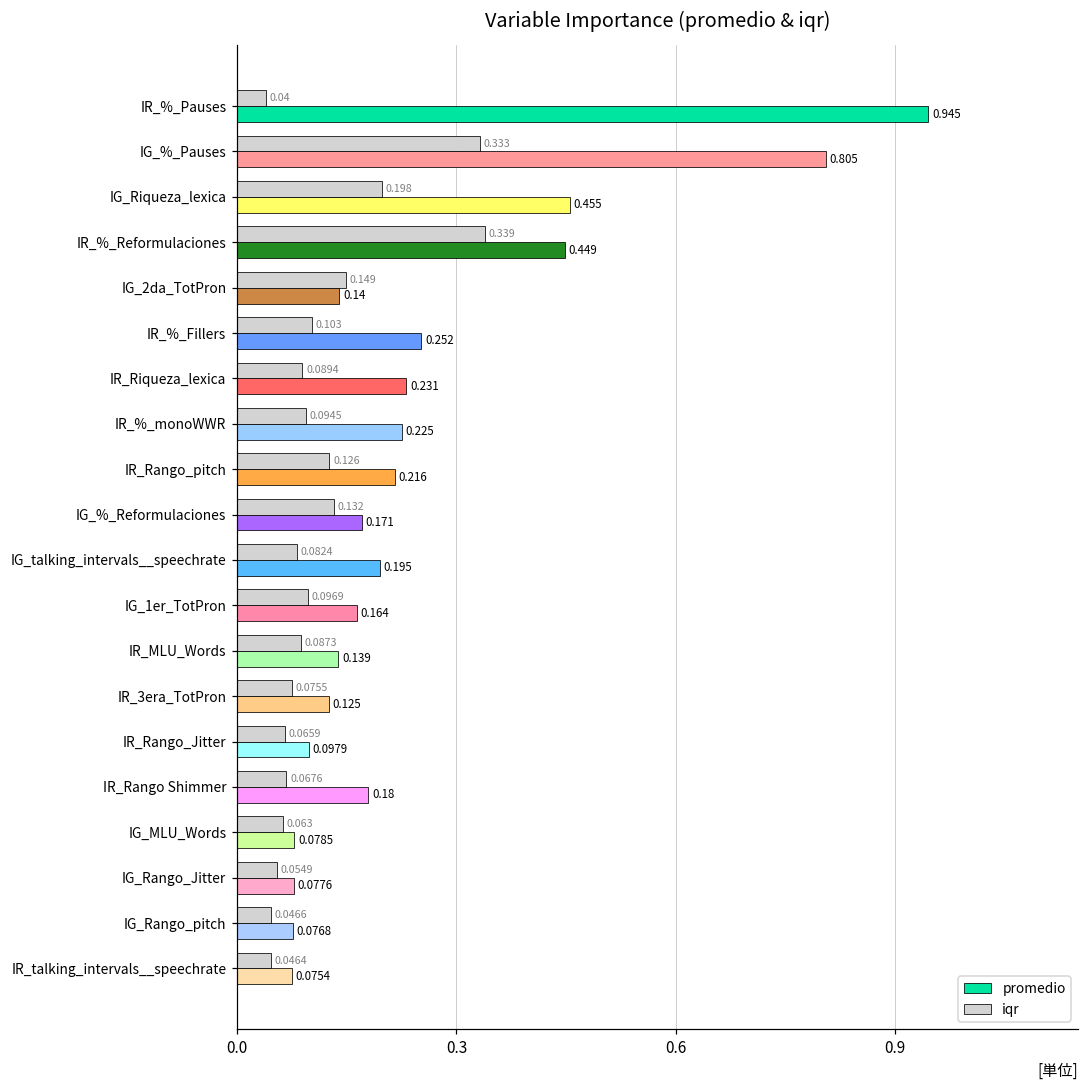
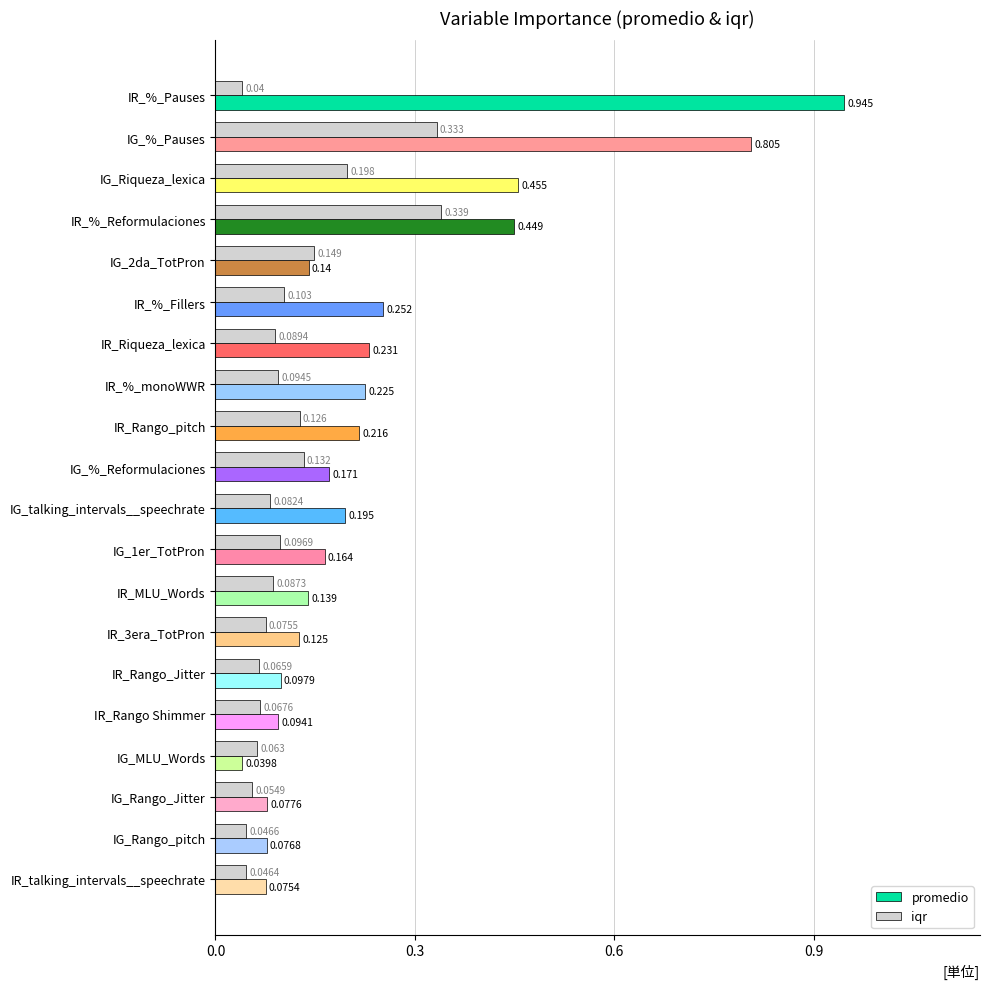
  {
    "promedio": {
      "IR_%_Pauses": 0.945,
      "IG_%_Pauses": 0.805,
      "IG_Riqueza_lexica": 0.455,
      "IR_%_Reformulaciones": 0.449,
      "IG_2da_TotPron": 0.14,
      "IR_%_Fillers": 0.252,
      "IR_Riqueza_lexica": 0.231,
      "IR_%_monoWWR": 0.225,
      "IR_Rango_pitch": 0.216,
      "IG_%_Reformulaciones": 0.171,
      "IG_talking_intervals__speechrate": 0.195,
      "IG_1er_TotPron": 0.164,
      "IR_MLU_Words": 0.139,
      "IR_3era_TotPron": 0.125,
      "IR_Rango_Jitter": 0.0979,
-     "IR_Rango Shimmer": 0.18,
-     "IG_MLU_Words": 0.0785,
+     "IR_Rango Shimmer": 0.0941,
+     "IG_MLU_Words": 0.0398,
      "IG_Rango_Jitter": 0.0776,
      "IG_Rango_pitch": 0.0768,
      "IR_talking_intervals__speechrate": 0.0754
    },
    "iqr": {
      "IR_%_Pauses": 0.04,
      "IG_%_Pauses": 0.333,
      "IG_Riqueza_lexica": 0.198,
      "IR_%_Reformulaciones": 0.339,
      "IG_2da_TotPron": 0.149,
      "IR_%_Fillers": 0.103,
      "IR_Riqueza_lexica": 0.0894,
      "IR_%_monoWWR": 0.0945,
      "IR_Rango_pitch": 0.126,
      "IG_%_Reformulaciones": 0.132,
      "IG_talking_intervals__speechrate": 0.0824,
      "IG_1er_TotPron": 0.0969,
      "IR_MLU_Words": 0.0873,
      "IR_3era_TotPron": 0.0755,
      "IR_Rango_Jitter": 0.0659,
      "IR_Rango Shimmer": 0.0676,
      "IG_MLU_Words": 0.063,
      "IG_Rango_Jitter": 0.0549,
      "IG_Rango_pitch": 0.0466,
      "IR_talking_intervals__speechrate": 0.0464
    }
  }
